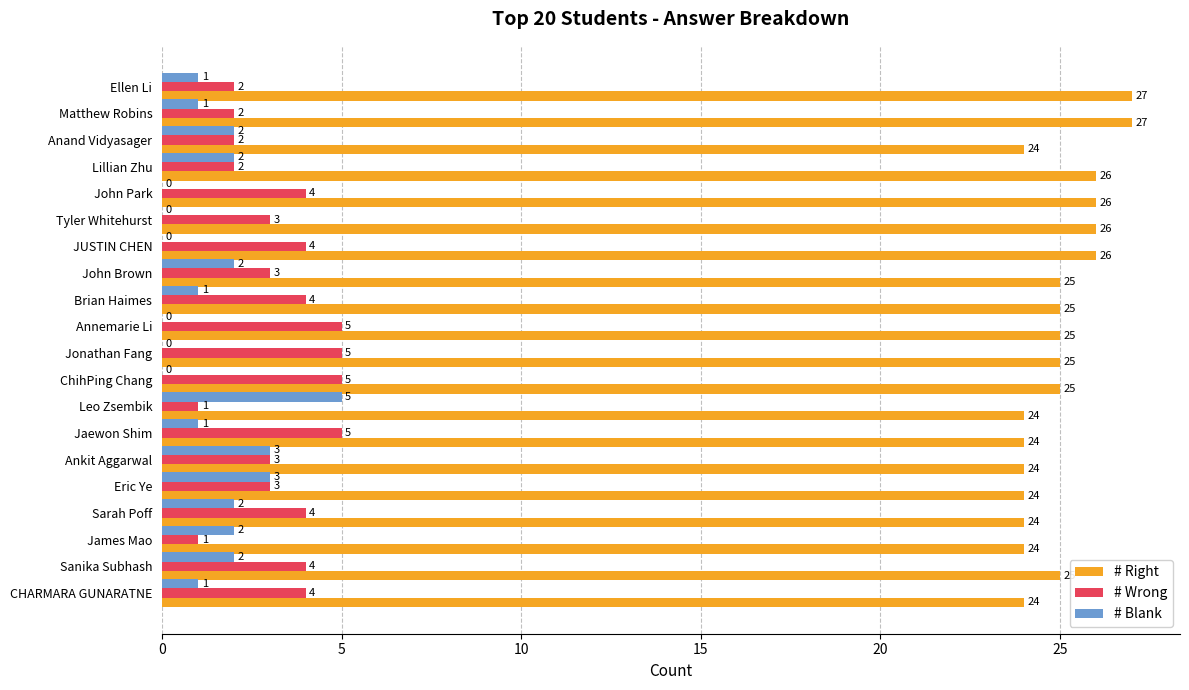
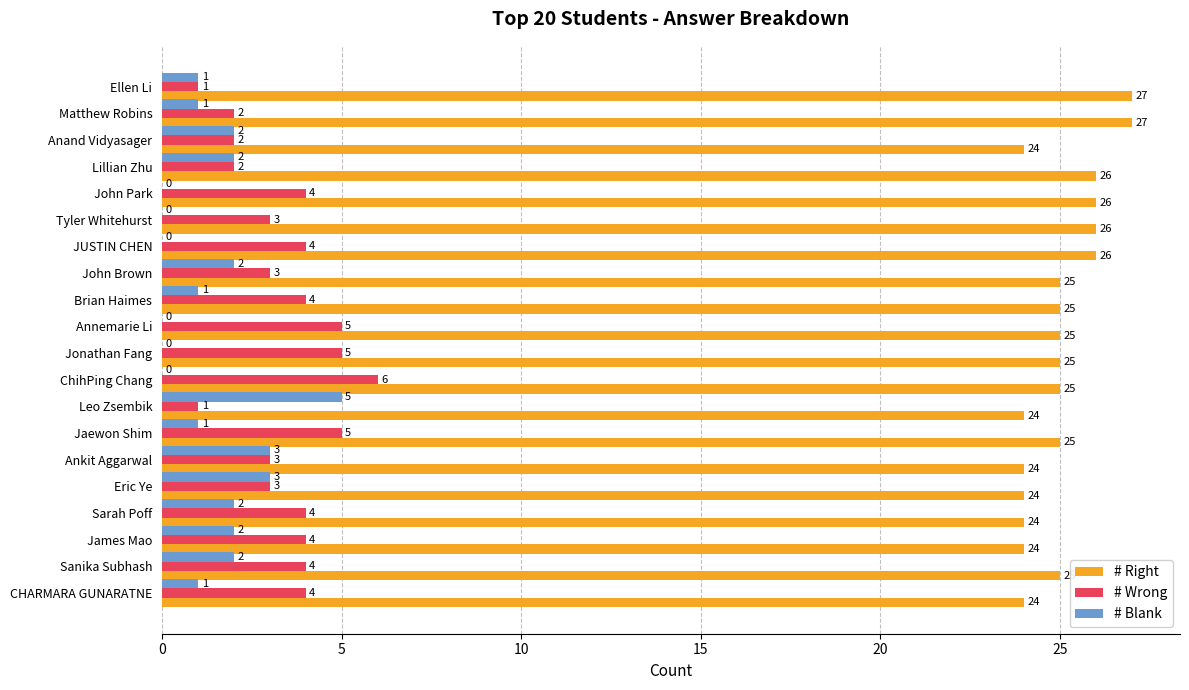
  {
    "# Right": {
      "Ellen Li": 27,
      "Matthew Robins": 27,
      "Anand Vidyasager": 24,
      "Lillian Zhu": 26,
      "John Park": 26,
      "Tyler Whitehurst": 26,
      "JUSTIN CHEN": 26,
      "John Brown": 25,
      "Brian Haimes": 25,
      "Annemarie Li": 25,
      "Jonathan Fang": 25,
      "ChihPing Chang": 25,
      "Leo Zsembik": 24,
-     "Jaewon Shim": 24,
+     "Jaewon Shim": 25,
      "Ankit Aggarwal": 24,
      "Eric Ye": 24,
      "Sarah Poff": 24,
      "James Mao": 24,
      "CHARMARA GUNARATNE": 24
    },
    "# Wrong": {
-     "Ellen Li": 2,
+     "Ellen Li": 1,
      "Matthew Robins": 2,
      "Anand Vidyasager": 2,
      "Lillian Zhu": 2,
      "John Park": 4,
      "Tyler Whitehurst": 3,
      "JUSTIN CHEN": 4,
      "John Brown": 3,
      "Brian Haimes": 4,
      "Annemarie Li": 5,
      "Jonathan Fang": 5,
-     "ChihPing Chang": 5,
+     "ChihPing Chang": 6,
      "Leo Zsembik": 1,
      "Jaewon Shim": 5,
      "Ankit Aggarwal": 3,
      "Eric Ye": 3,
      "Sarah Poff": 4,
-     "James Mao": 1,
+     "James Mao": 4,
      "Sanika Subhash": 4,
      "CHARMARA GUNARATNE": 4
    },
    "# Blank": {
      "Ellen Li": 1,
      "Matthew Robins": 1,
      "Anand Vidyasager": 2,
      "Lillian Zhu": 2,
      "John Park": 0,
      "Tyler Whitehurst": 0,
      "JUSTIN CHEN": 0,
      "John Brown": 2,
      "Brian Haimes": 1,
      "Annemarie Li": 0,
      "Jonathan Fang": 0,
      "ChihPing Chang": 0,
      "Leo Zsembik": 5,
      "Jaewon Shim": 1,
      "Ankit Aggarwal": 3,
      "Eric Ye": 3,
      "Sarah Poff": 2,
      "James Mao": 2,
      "Sanika Subhash": 2,
      "CHARMARA GUNARATNE": 1
    }
  }
